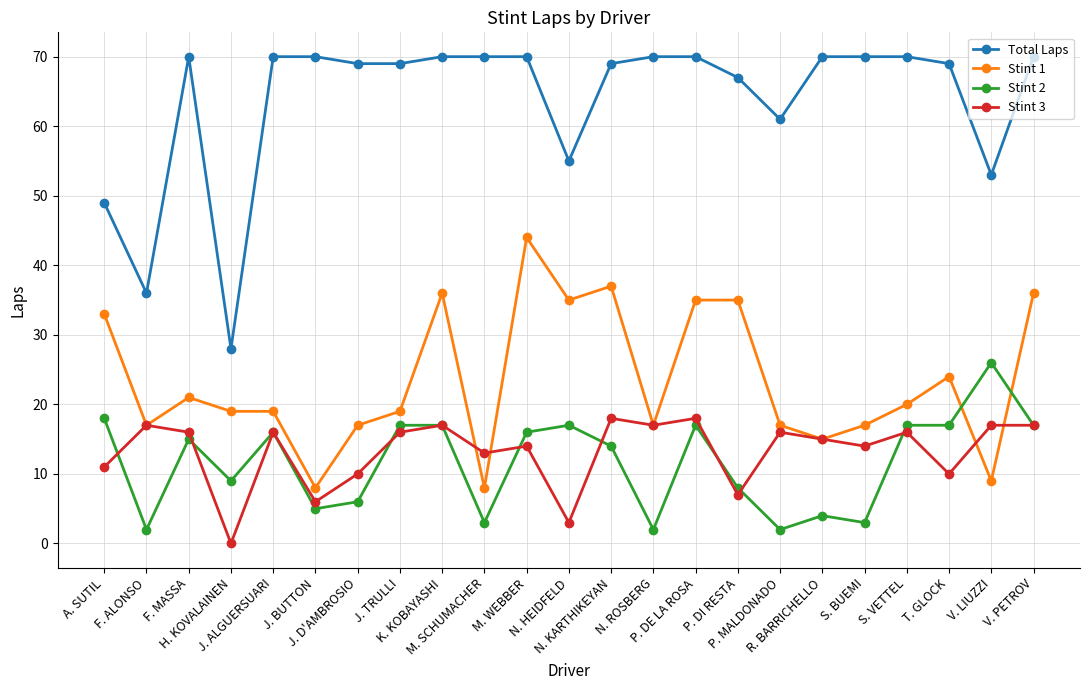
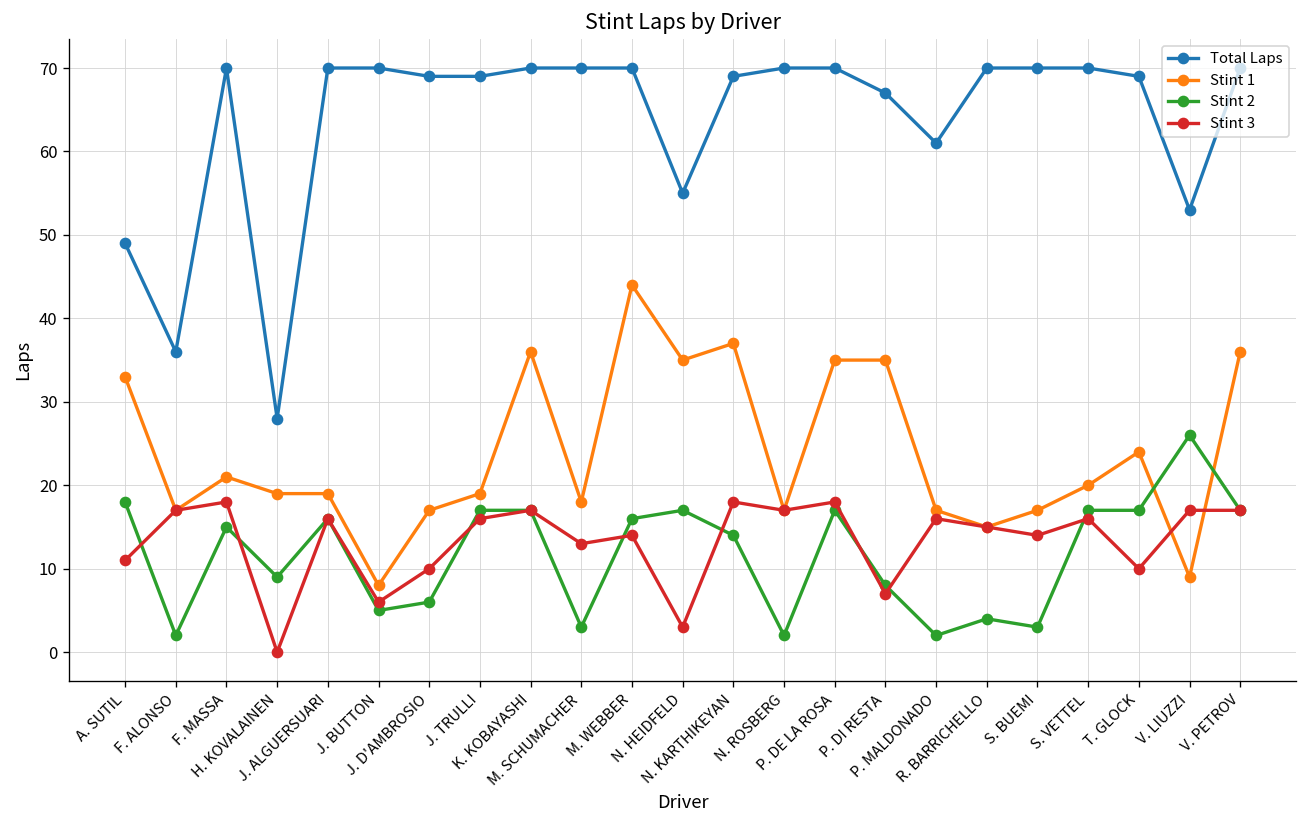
  {
    "Total Laps": {
      "A. SUTIL": 49,
      "F. ALONSO": 36,
      "F. MASSA": 70,
      "H. KOVALAINEN": 28,
      "J. ALGUERSUARI": 70,
      "J. BUTTON": 70,
      "J. D'AMBROSIO": 69,
      "J. TRULLI": 69,
      "K. KOBAYASHI": 70,
      "M. SCHUMACHER": 70,
      "M. WEBBER": 70,
      "N. HEIDFELD": 55,
      "N. KARTHIKEYAN": 69,
      "N. ROSBERG": 70,
      "P. DE LA ROSA": 70,
      "P. DI RESTA": 67,
      "P. MALDONADO": 61,
      "R. BARRICHELLO": 70,
      "S. BUEMI": 70,
      "S. VETTEL": 70,
      "T. GLOCK": 69,
      "V. LIUZZI": 53
    },
    "Stint 1": {
      "A. SUTIL": 33,
      "F. MASSA": 21,
      "H. KOVALAINEN": 19,
      "J. ALGUERSUARI": 19,
      "J. BUTTON": 8,
      "J. D'AMBROSIO": 17,
      "J. TRULLI": 19,
      "K. KOBAYASHI": 36,
-     "M. SCHUMACHER": 8,
+     "M. SCHUMACHER": 18,
      "M. WEBBER": 44,
      "N. HEIDFELD": 35,
      "N. KARTHIKEYAN": 37,
      "P. DE LA ROSA": 35,
      "P. DI RESTA": 35,
      "P. MALDONADO": 17,
      "S. BUEMI": 17,
      "S. VETTEL": 20,
      "T. GLOCK": 24,
      "V. LIUZZI": 9,
      "V. PETROV": 36
    },
    "Stint 2": {
      "A. SUTIL": 18,
      "F. ALONSO": 2,
      "F. MASSA": 15,
      "H. KOVALAINEN": 9,
      "J. BUTTON": 5,
      "J. D'AMBROSIO": 6,
      "J. TRULLI": 17,
      "M. SCHUMACHER": 3,
      "M. WEBBER": 16,
      "N. HEIDFELD": 17,
      "N. KARTHIKEYAN": 14,
      "N. ROSBERG": 2,
      "P. DE LA ROSA": 17,
      "P. DI RESTA": 8,
      "P. MALDONADO": 2,
      "R. BARRICHELLO": 4,
      "S. BUEMI": 3,
      "S. VETTEL": 17,
      "T. GLOCK": 17,
      "V. LIUZZI": 26
    },
    "Stint 3": {
      "A. SUTIL": 11,
-     "F. MASSA": 16,
+     "F. MASSA": 18,
      "H. KOVALAINEN": 0,
      "J. BUTTON": 6,
      "J. D'AMBROSIO": 10,
      "J. TRULLI": 16,
      "M. SCHUMACHER": 13,
      "M. WEBBER": 14,
      "N. HEIDFELD": 3,
      "N. KARTHIKEYAN": 18,
      "P. DE LA ROSA": 18,
      "P. DI RESTA": 7,
      "P. MALDONADO": 16,
      "S. BUEMI": 14,
      "S. VETTEL": 16,
      "T. GLOCK": 10,
      "V. LIUZZI": 17
    }
  }
